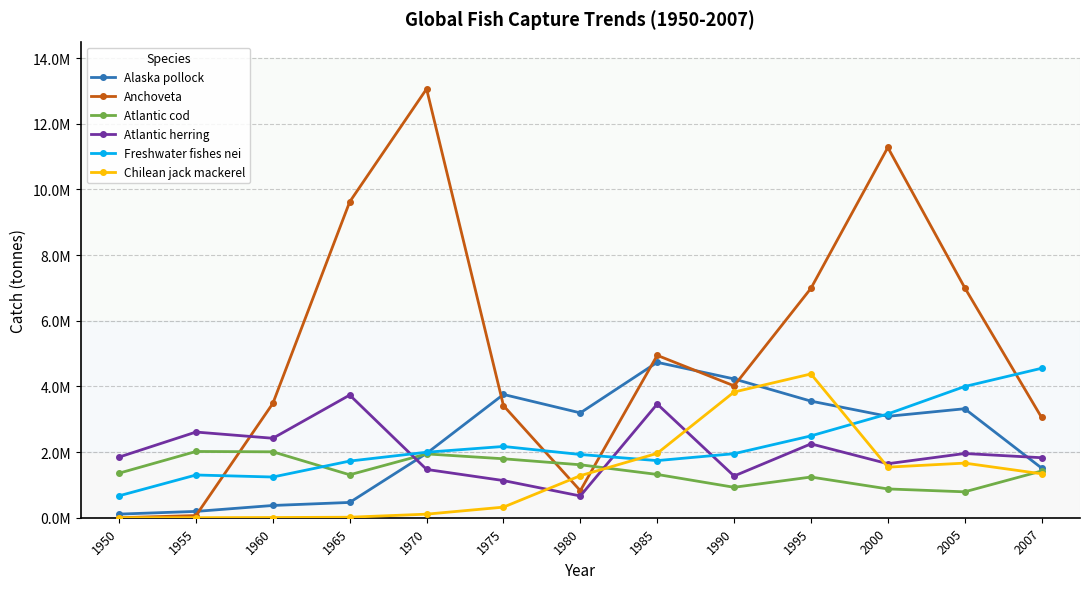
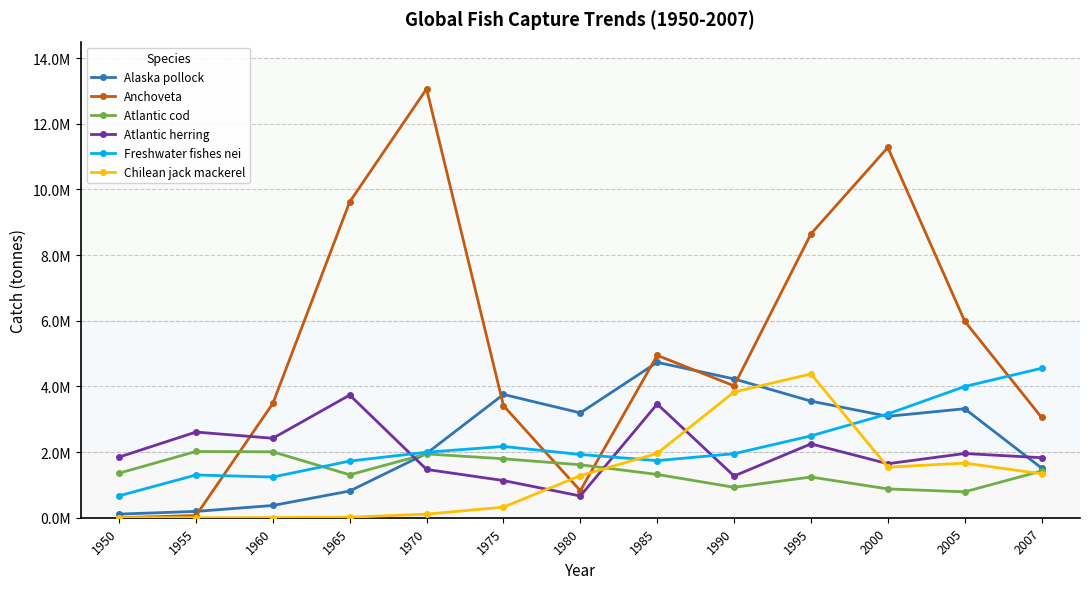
  {
    "Alaska pollock": {
      "1950": 100000,
      "1955": 200000,
      "1960": 400000,
-     "1965": 500000,
+     "1965": 800000,
      "1975": 3800000,
      "1980": 3200000,
      "1985": 4700000,
      "1990": 4200000,
      "1995": 3600000,
      "2005": 3300000,
      "2007": 1500000
    },
    "Anchoveta": {
      "1960": 3500000,
      "1965": 9600000,
      "1970": 13100000,
      "1975": 3400000,
      "1980": 800000,
      "1985": 4900000,
      "1990": 4000000,
-     "1995": 7000000,
+     "1995": 8600000,
      "2000": 11300000,
-     "2005": 7000000,
+     "2005": 6000000,
      "2007": 3100000
    },
    "Atlantic cod": {
      "1950": 1400000,
      "1955": 2000000,
      "1960": 2000000,
      "1965": 1300000,
      "1975": 1800000,
      "1980": 1600000,
      "1985": 1300000,
      "1990": 900000,
      "1995": 1200000,
      "2000": 900000,
      "2005": 800000,
      "2007": 1400000
    },
    "Atlantic herring": {
      "1950": 1800000,
      "1955": 2600000,
      "1960": 2400000,
      "1965": 3700000,
      "1970": 1500000,
      "1975": 1100000,
      "1980": 700000,
      "1985": 3500000,
      "1990": 1300000,
      "1995": 2200000,
      "2000": 1600000,
      "2005": 2000000,
      "2007": 1800000
    },
    "Freshwater fishes nei": {
      "1950": 700000,
      "1955": 1300000,
      "1960": 1200000,
      "1965": 1700000,
      "1975": 2200000,
      "1980": 1900000,
      "1985": 1700000,
      "1990": 2000000,
      "1995": 2500000,
      "2005": 4000000,
      "2007": 4600000
    },
    "Chilean jack mackerel": {
      "1960": 0,
      "1965": 0,
      "1970": 100000,
      "1975": 300000,
      "1980": 1300000,
      "1985": 2000000,
      "1990": 3800000,
      "1995": 4400000,
      "2000": 1500000,
      "2005": 1700000,
      "2007": 1300000
    }
  }
